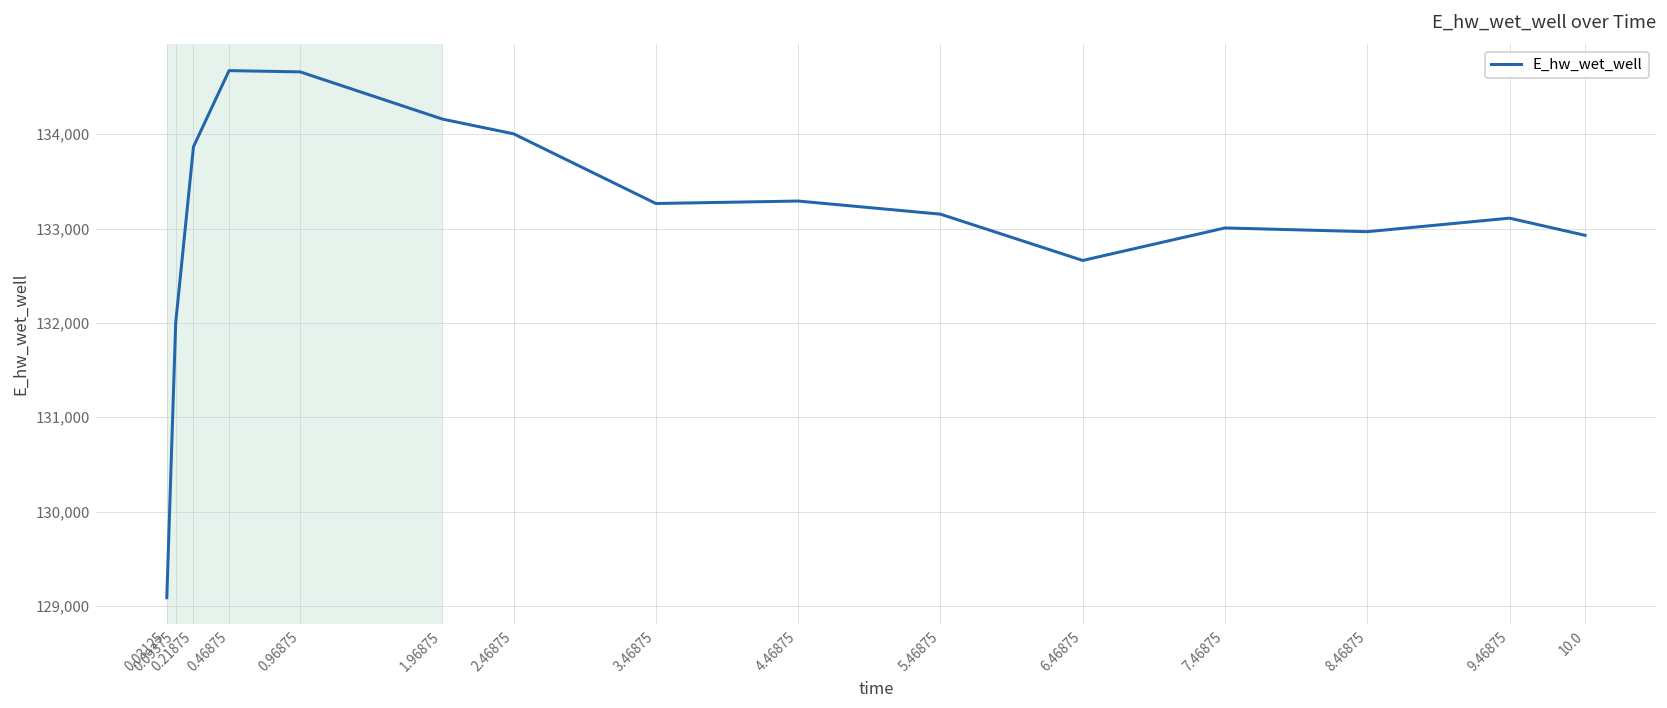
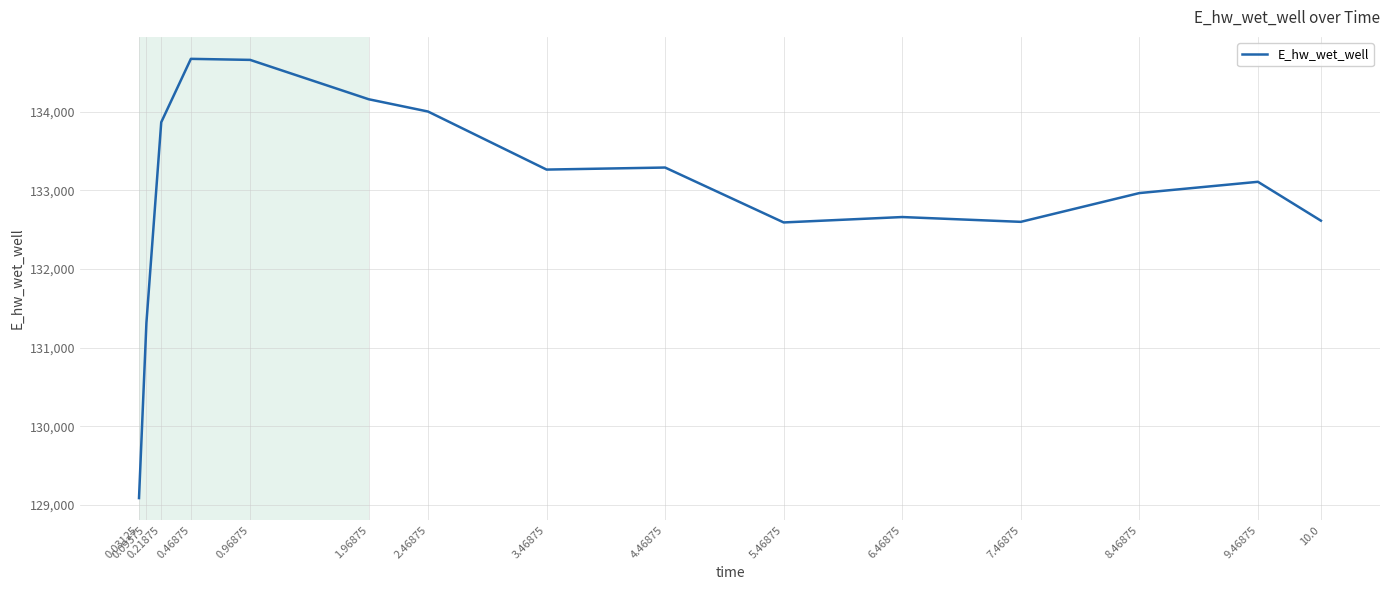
  {
    "0.03125": "129,100",
-   "0.09375": "132,000",
+   "0.09375": "131,300",
    "0.21875": "133,900",
    "0.46875": "134,700",
    "0.96875": "134,700",
    "1.96875": "134,200",
    "2.46875": "134,000",
    "3.46875": "133,300",
    "4.46875": "133,300",
-   "5.46875": "133,200",
+   "5.46875": "132,600",
    "6.46875": "132,700",
-   "7.46875": "133,000",
+   "7.46875": "132,600",
    "8.46875": "133,000",
    "9.46875": "133,100",
-   "10.0": "132,900"
+   "10.0": "132,600"
  }
